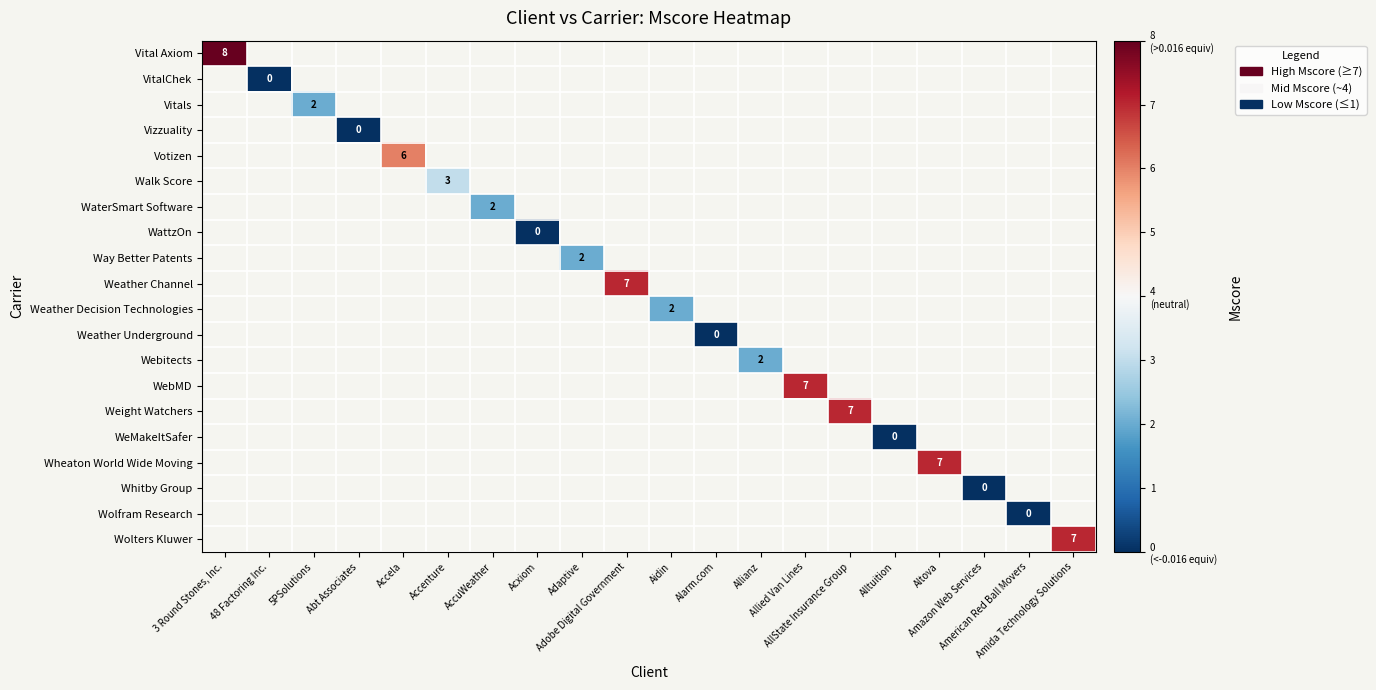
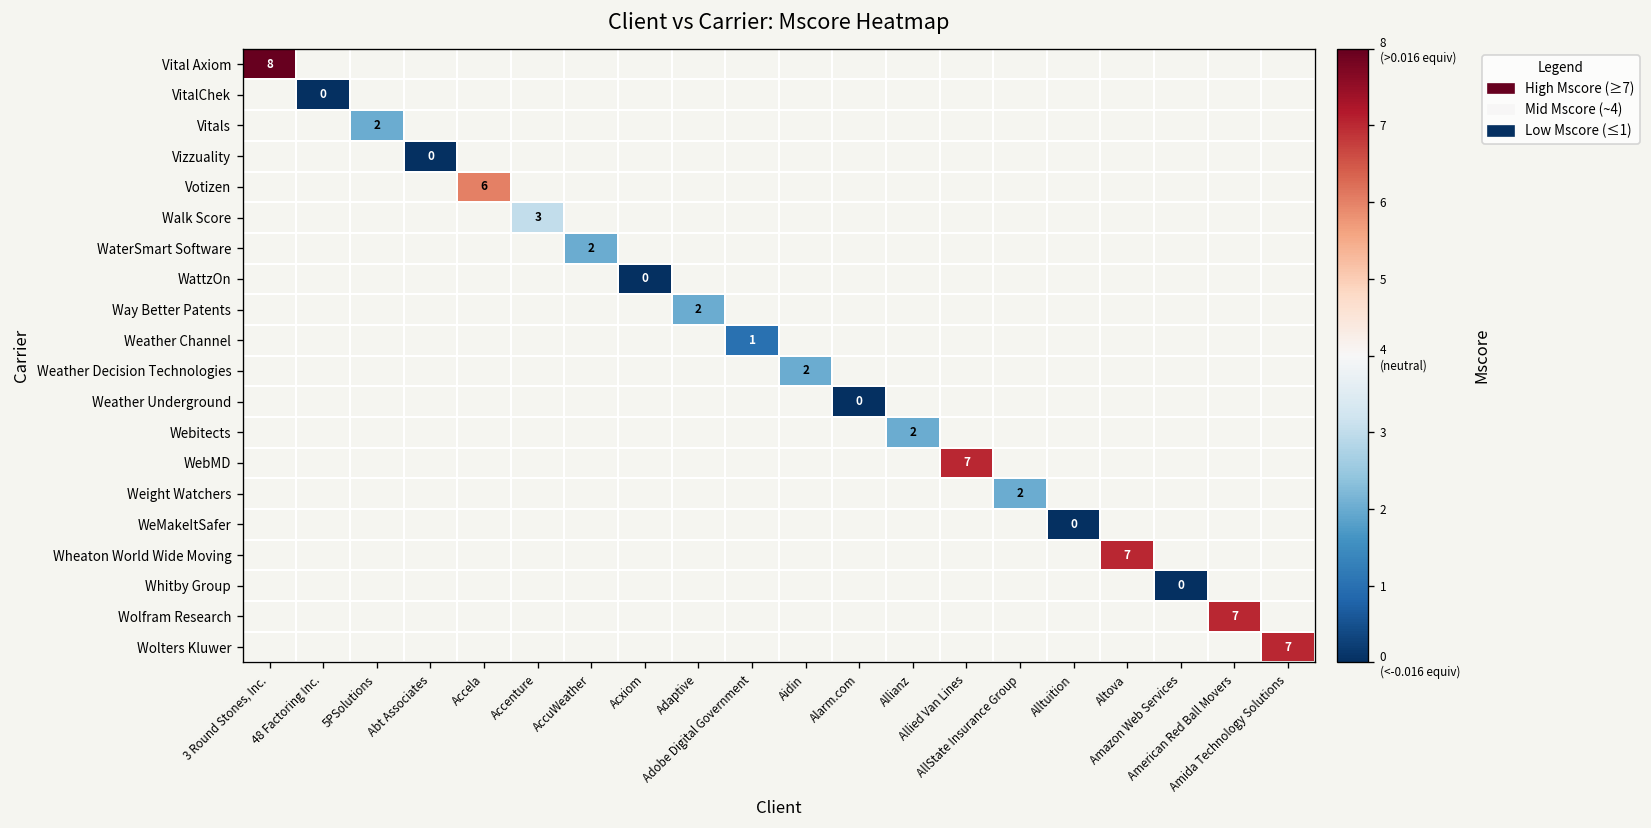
  {
    "Vital Axiom": {
      "3 Round Stones, Inc.": 8
    },
    "VitalChek": {
      "48 Factoring Inc.": 0
    },
    "Vitals": {
      "5PSolutions": 2
    },
    "Vizzuality": {
      "Abt Associates": 0
    },
    "Votizen": {
      "Accela": 6
    },
    "Walk Score": {
      "Accenture": 3
    },
    "WaterSmart Software": {
      "AccuWeather": 2
    },
    "WattzOn": {
      "Acxiom": 0
    },
    "Way Better Patents": {
      "Adaptive": 2
    },
    "Weather Channel": {
-     "Adobe Digital Government": 7
+     "Adobe Digital Government": 1
    },
    "Weather Decision Technologies": {
      "Aidin": 2
    },
    "Weather Underground": {
      "Alarm.com": 0
    },
    "Webitects": {
      "Allianz": 2
    },
    "WebMD": {
      "Allied Van Lines": 7
    },
    "Weight Watchers": {
-     "AllState Insurance Group": 7
+     "AllState Insurance Group": 2
    },
    "WeMakeItSafer": {
      "Alltuition": 0
    },
    "Wheaton World Wide Moving": {
      "Altova": 7
    },
    "Whitby Group": {
      "Amazon Web Services": 0
    },
    "Wolfram Research": {
-     "American Red Ball Movers": 0
+     "American Red Ball Movers": 7
    },
    "Wolters Kluwer": {
      "Amida Technology Solutions": 7
    }
  }
